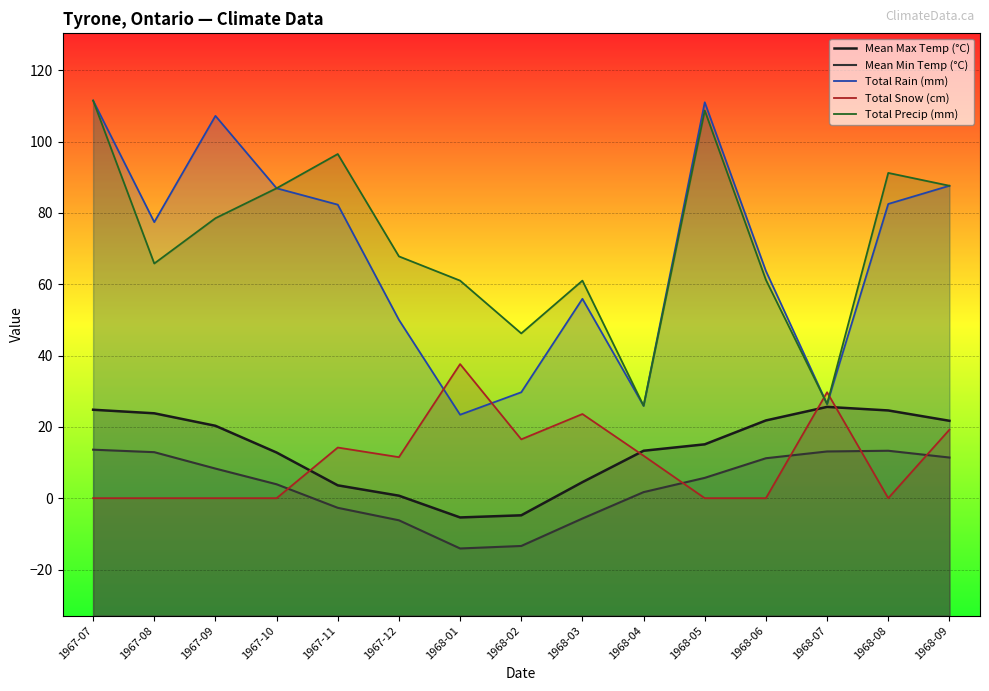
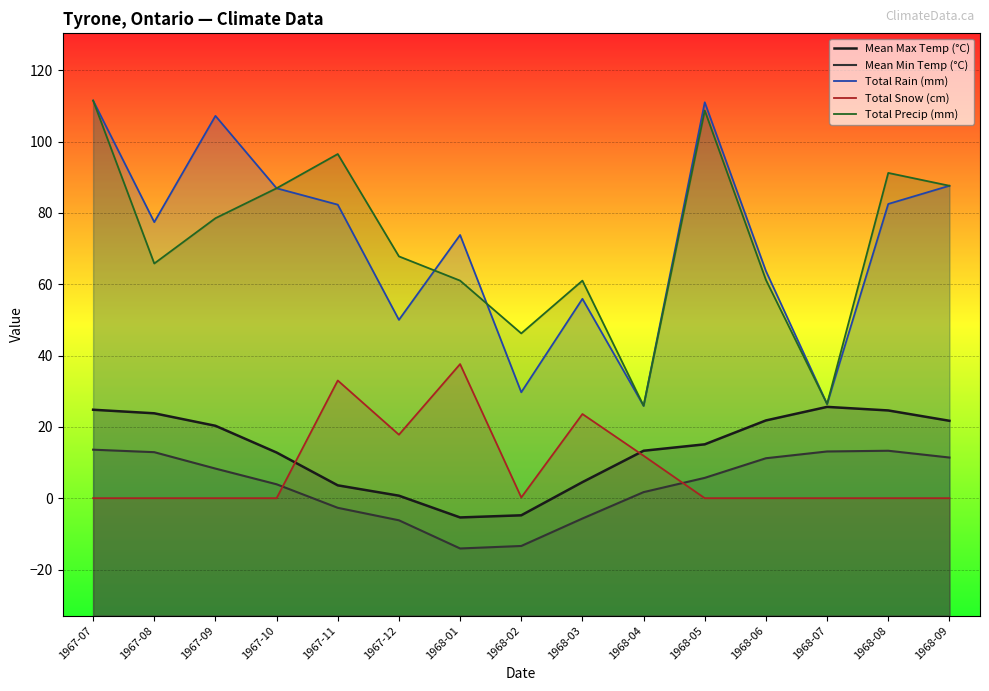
  {
    "Total Rain (mm)": {
      "1967-08": 77,
      "1967-09": 107,
      "1967-11": 82,
      "1967-12": 50,
-     "1968-01": 23,
+     "1968-01": 74,
      "1968-02": 30,
      "1968-03": 56,
      "1968-05": 111,
      "1968-06": 64,
      "1968-08": 83
    },
    "Total Snow (cm)": {
      "1967-07": 0,
      "1967-08": 0,
      "1967-09": 0,
      "1967-10": 0,
-     "1967-11": 14,
-     "1967-12": 12,
+     "1967-11": 33,
+     "1967-12": 18,
      "1968-01": 38,
-     "1968-02": 17,
+     "1968-02": 0,
      "1968-03": 24,
      "1968-04": 12,
      "1968-05": 0,
      "1968-06": 0,
-     "1968-07": 30,
+     "1968-07": 0,
      "1968-08": 0,
-     "1968-09": 19
+     "1968-09": 0
    }
  }
